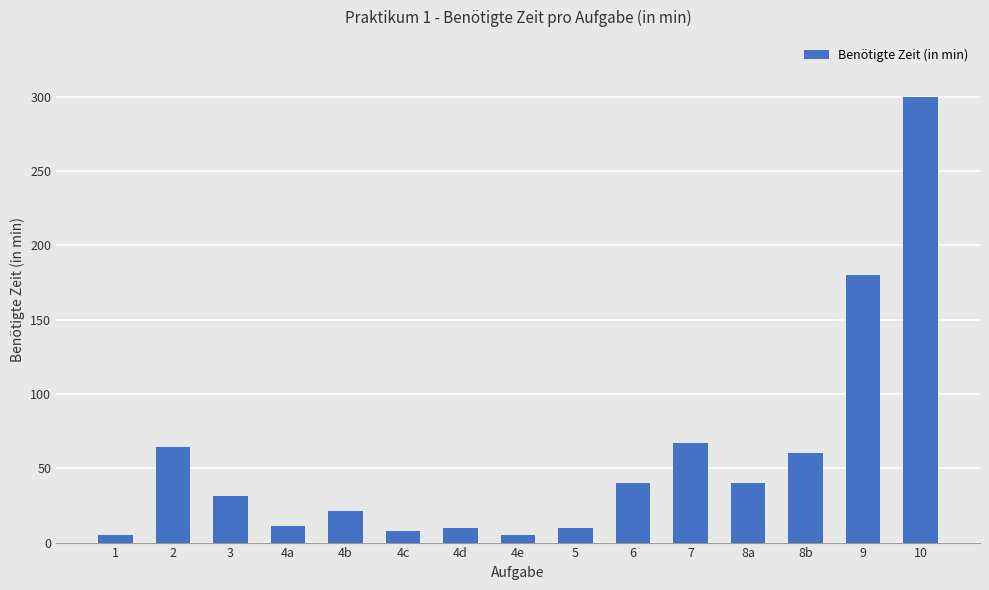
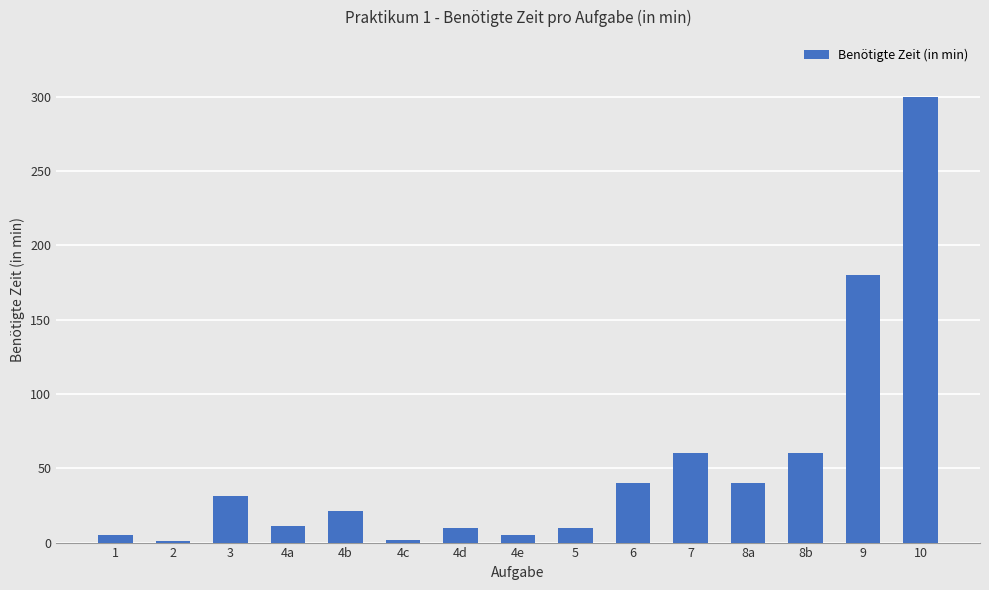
  {
    "1": 5,
-   "2": 64,
+   "2": 1,
    "3": 31,
    "4a": 11,
    "4b": 21,
-   "4c": 8,
+   "4c": 2,
    "4d": 10,
    "4e": 5,
    "5": 10,
    "6": 40,
-   "7": 67,
+   "7": 60,
    "8a": 40,
    "8b": 60,
    "9": 180,
    "10": 300
  }
